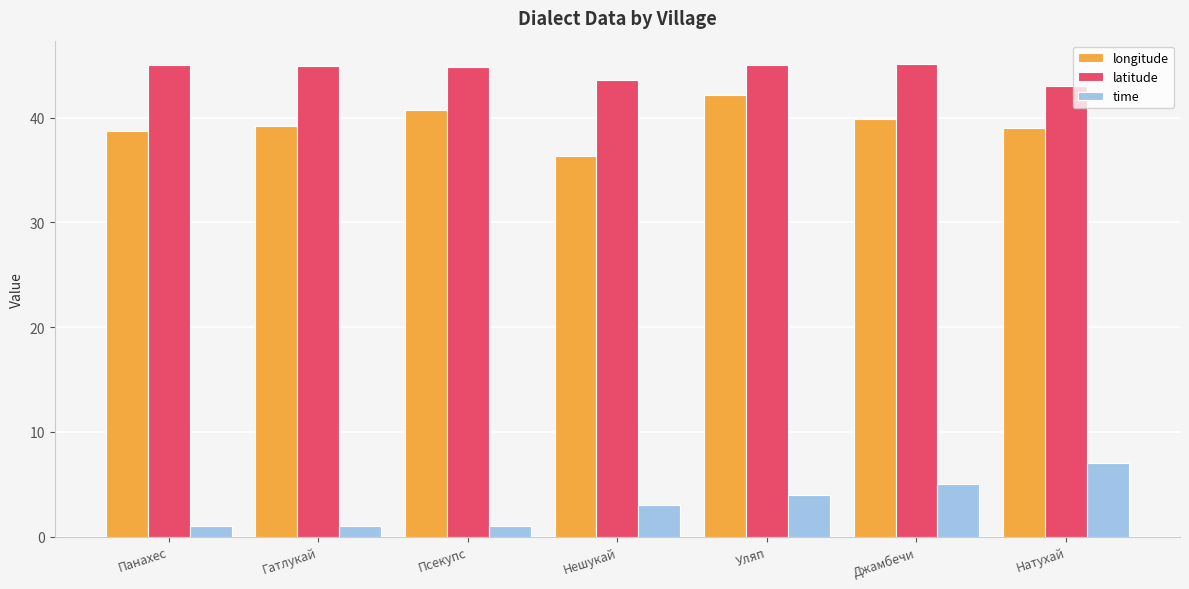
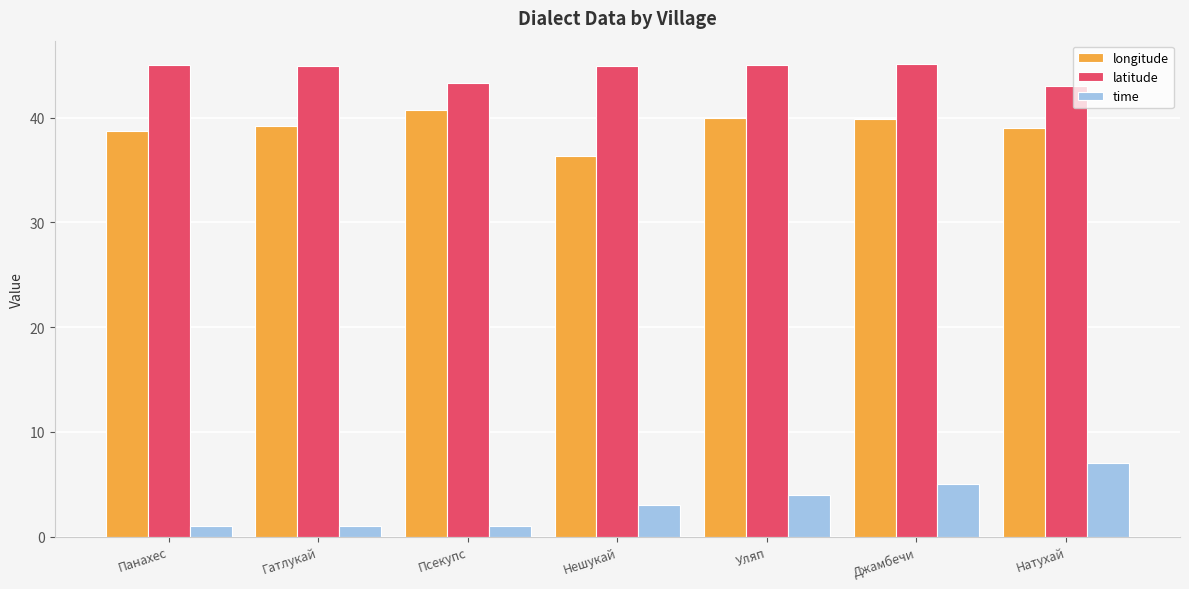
  {
    "longitude": {
      "Панахес": 38.7,
      "Гатлукай": 39.2,
      "Псекупс": 40.7,
      "Нешукай": 36.3,
-     "Уляп": 42.1,
+     "Уляп": 39.9,
      "Джамбечи": 39.9,
      "Натухай": 39.0
    },
    "latitude": {
      "Панахес": 45.0,
      "Гатлукай": 44.9,
-     "Псекупс": 44.8,
-     "Нешукай": 43.6,
+     "Псекупс": 43.3,
+     "Нешукай": 44.9,
      "Уляп": 45.1,
      "Джамбечи": 45.1,
      "Натухай": 43.0
    },
    "time": {
      "Панахес": 1.0,
      "Гатлукай": 1.0,
      "Псекупс": 1.0,
      "Нешукай": 3.0,
      "Уляп": 4.0,
      "Джамбечи": 5.0,
      "Натухай": 7.0
    }
  }
